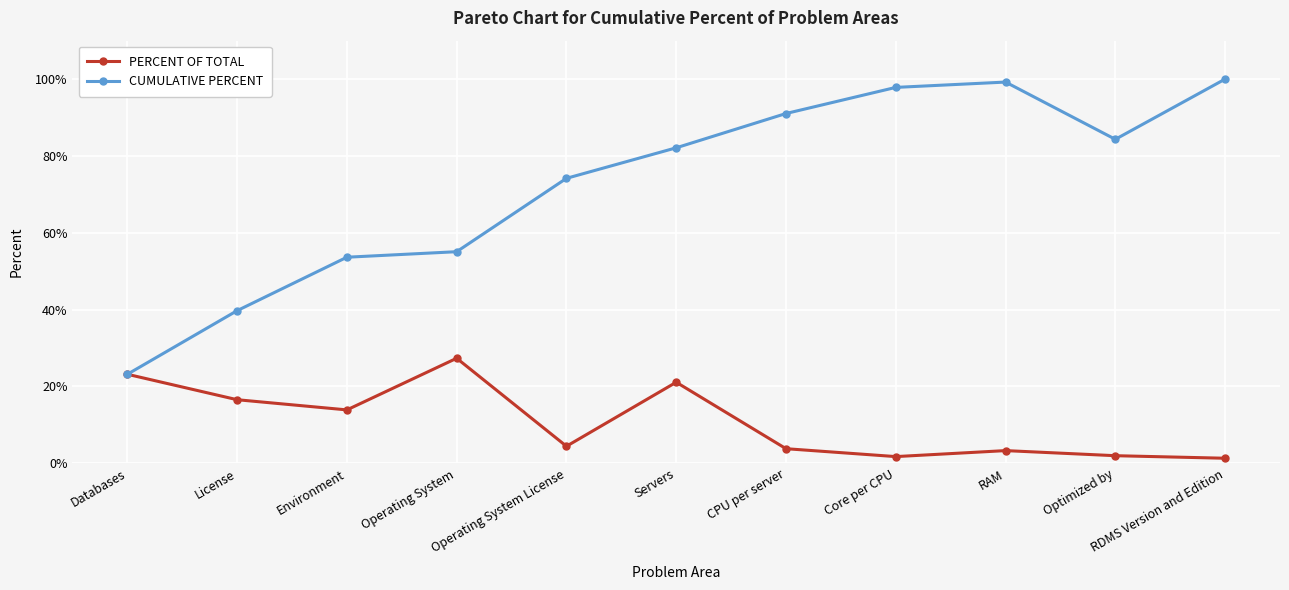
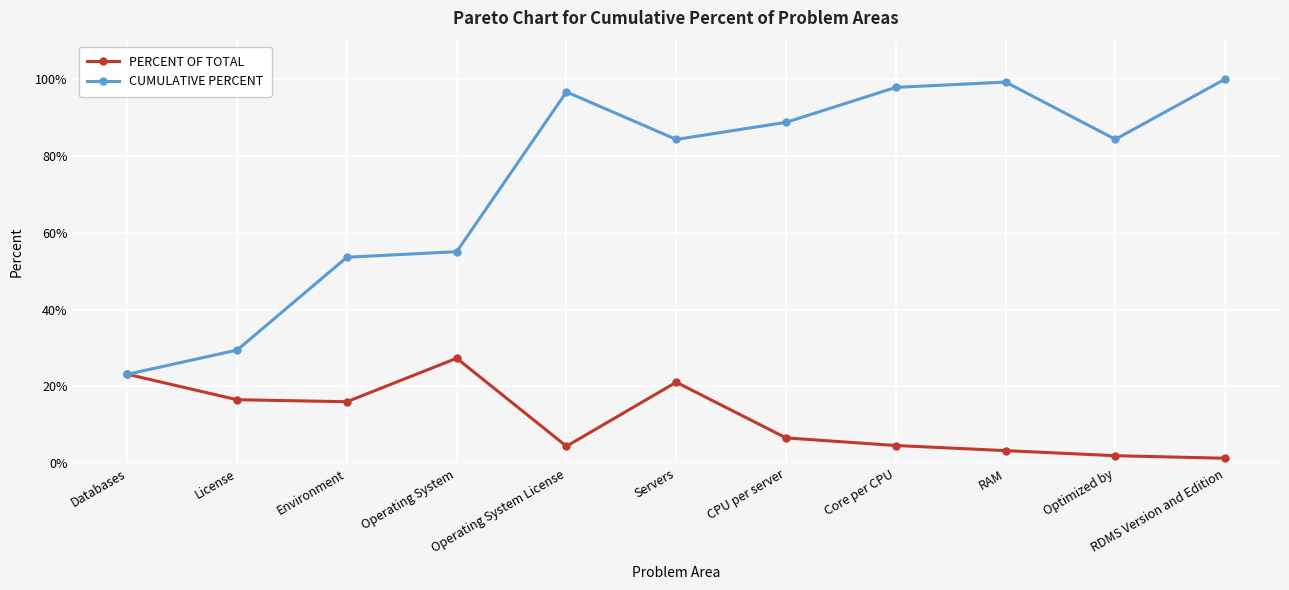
  {
    "PERCENT OF TOTAL": {
      "License": "17%",
-     "Environment": "14%",
+     "Environment": "16%",
      "Operating System": "27%",
      "Operating System License": "4%",
      "Servers": "21%",
-     "CPU per server": "4%",
-     "Core per CPU": "2%",
+     "CPU per server": "7%",
+     "Core per CPU": "5%",
      "RAM": "3%",
      "Optimized by": "2%",
      "RDMS Version and Edition": "1%"
    },
    "CUMULATIVE PERCENT": {
-     "License": "40%",
+     "License": "29%",
      "Environment": "54%",
      "Operating System": "55%",
-     "Operating System License": "74%",
-     "Servers": "82%",
-     "CPU per server": "91%",
+     "Operating System License": "97%",
+     "Servers": "84%",
+     "CPU per server": "89%",
      "Core per CPU": "98%",
      "RAM": "99%",
      "Optimized by": "84%",
      "RDMS Version and Edition": "100%"
    }
  }
